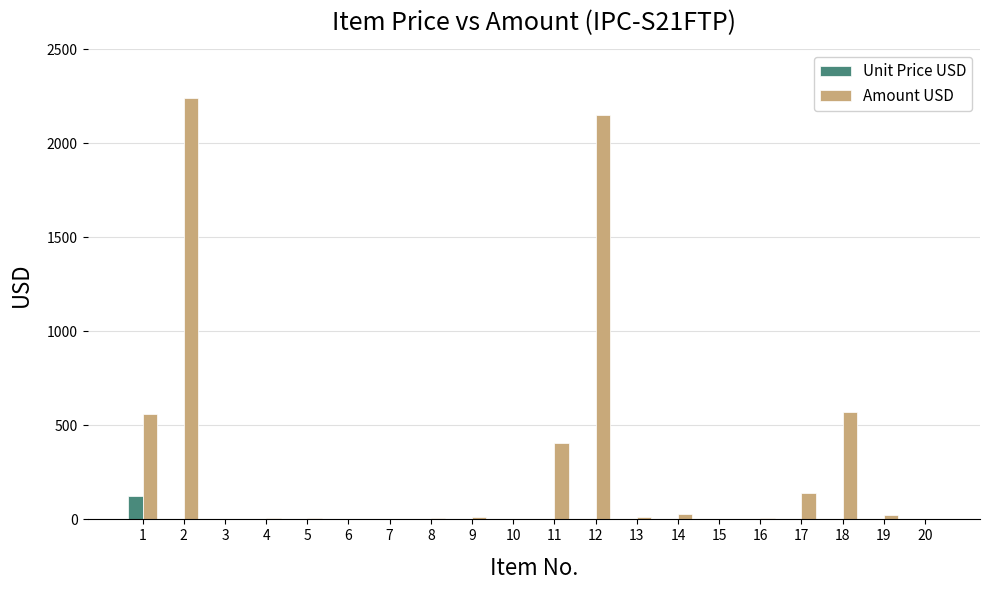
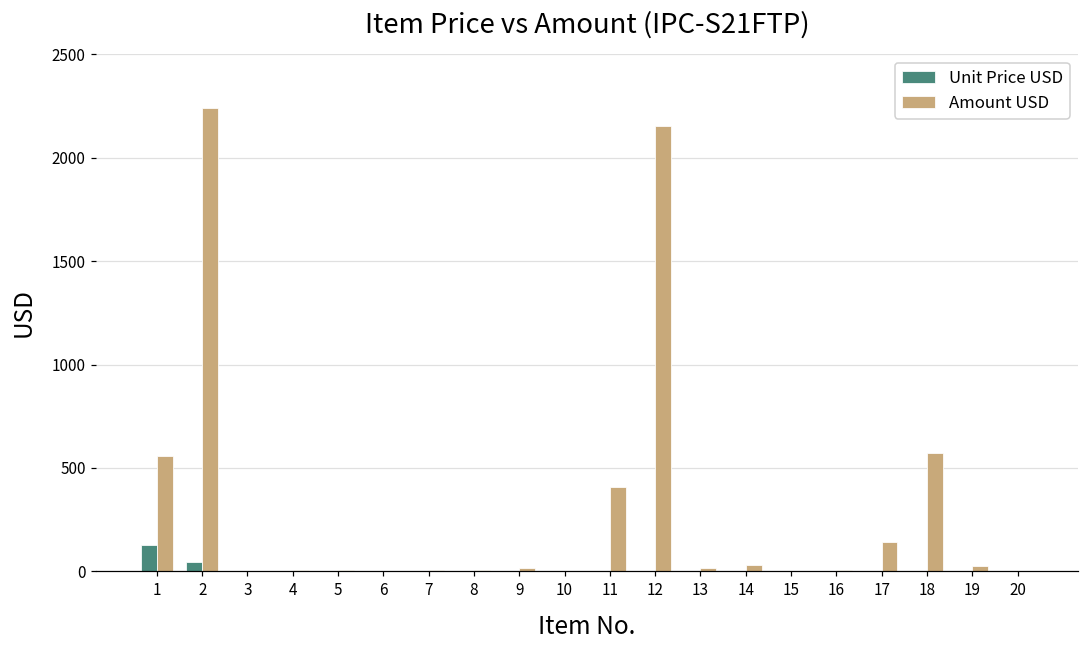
  {
    "Unit Price USD": {
      "1": 130,
-     "2": 0
+     "2": 50
    },
    "Amount USD": {
      "1": 560,
      "2": 2240,
      "9": 10,
      "11": 410,
      "12": 2150,
      "13": 20,
      "14": 30,
      "17": 140,
      "18": 570,
      "19": 20
    }
  }
